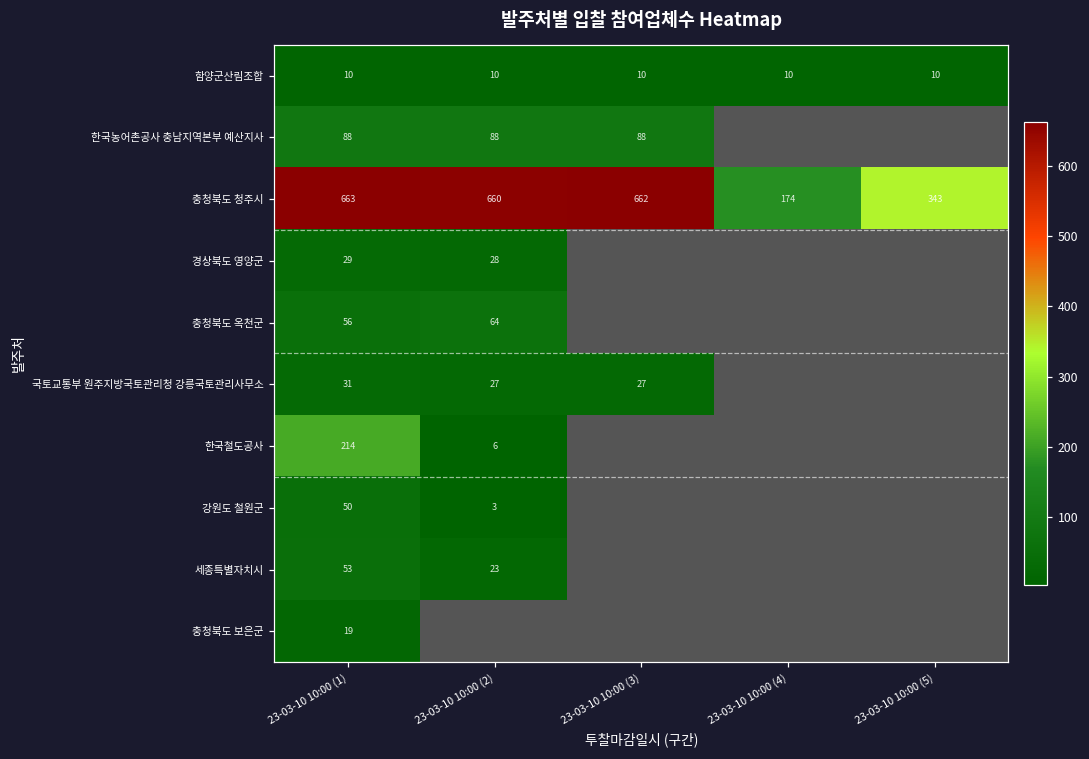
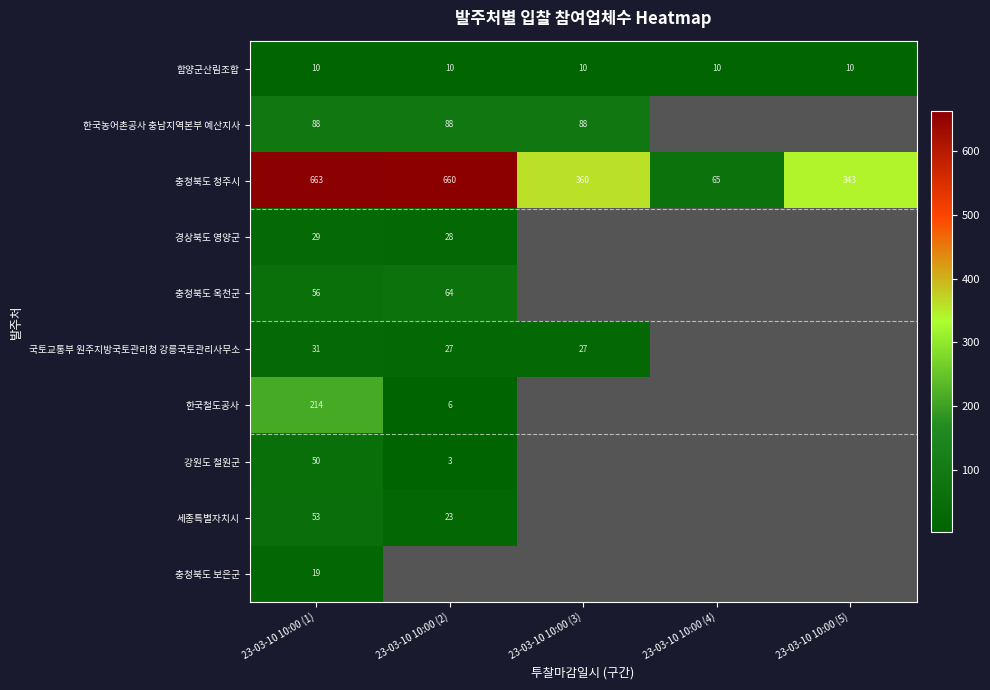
  {
    "함양군산림조합": {
      "23-03-10 10:00 (1)": 10,
      "23-03-10 10:00 (2)": 10,
      "23-03-10 10:00 (3)": 10,
      "23-03-10 10:00 (4)": 10,
      "23-03-10 10:00 (5)": 10
    },
    "한국농어촌공사 충남지역본부 예산지사": {
      "23-03-10 10:00 (1)": 88,
      "23-03-10 10:00 (2)": 88,
      "23-03-10 10:00 (3)": 88
    },
    "충청북도 청주시": {
      "23-03-10 10:00 (1)": 663,
      "23-03-10 10:00 (2)": 660,
-     "23-03-10 10:00 (3)": 662,
-     "23-03-10 10:00 (4)": 174,
+     "23-03-10 10:00 (3)": 360,
+     "23-03-10 10:00 (4)": 65,
      "23-03-10 10:00 (5)": 343
    },
    "경상북도 영양군": {
      "23-03-10 10:00 (1)": 29,
      "23-03-10 10:00 (2)": 28
    },
    "충청북도 옥천군": {
      "23-03-10 10:00 (1)": 56,
      "23-03-10 10:00 (2)": 64
    },
    "국토교통부 원주지방국토관리청 강릉국토관리사무소": {
      "23-03-10 10:00 (1)": 31,
      "23-03-10 10:00 (2)": 27,
      "23-03-10 10:00 (3)": 27
    },
    "한국철도공사": {
      "23-03-10 10:00 (1)": 214,
      "23-03-10 10:00 (2)": 6
    },
    "강원도 철원군": {
      "23-03-10 10:00 (1)": 50,
      "23-03-10 10:00 (2)": 3
    },
    "세종특별자치시": {
      "23-03-10 10:00 (1)": 53,
      "23-03-10 10:00 (2)": 23
    },
    "충청북도 보은군": {
      "23-03-10 10:00 (1)": 19
    }
  }
